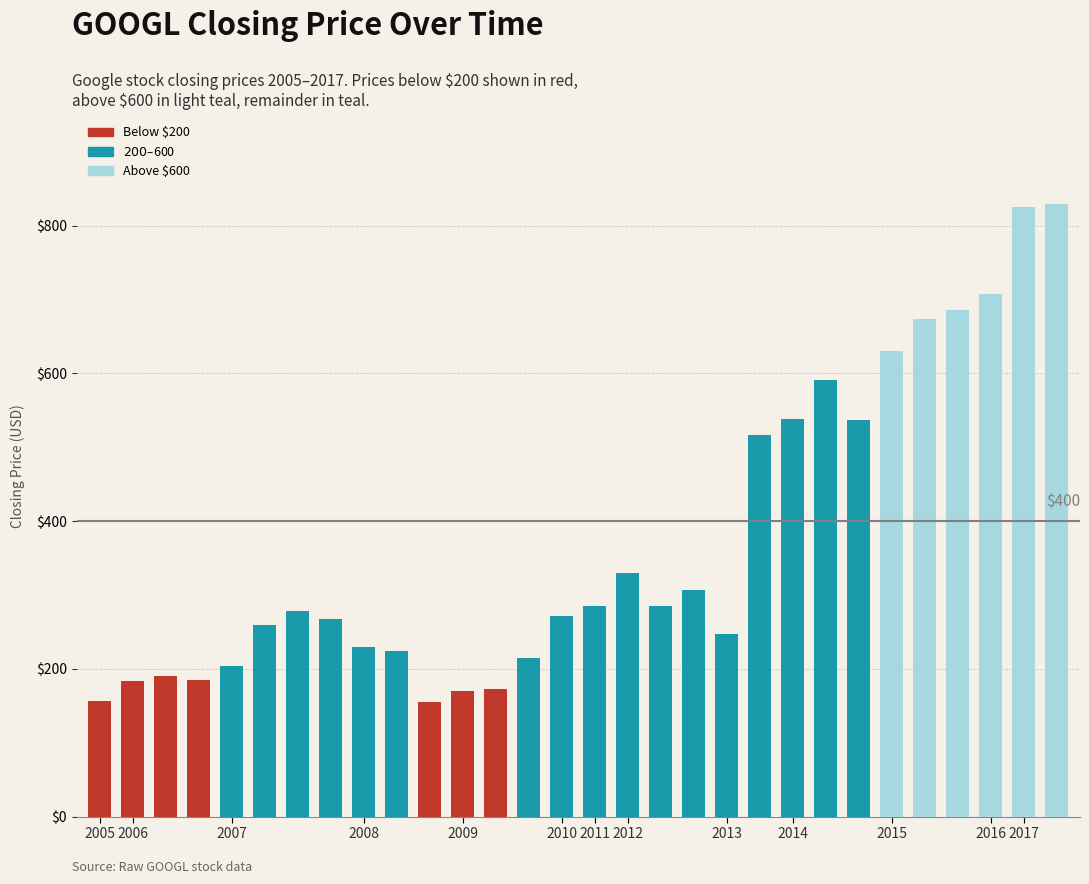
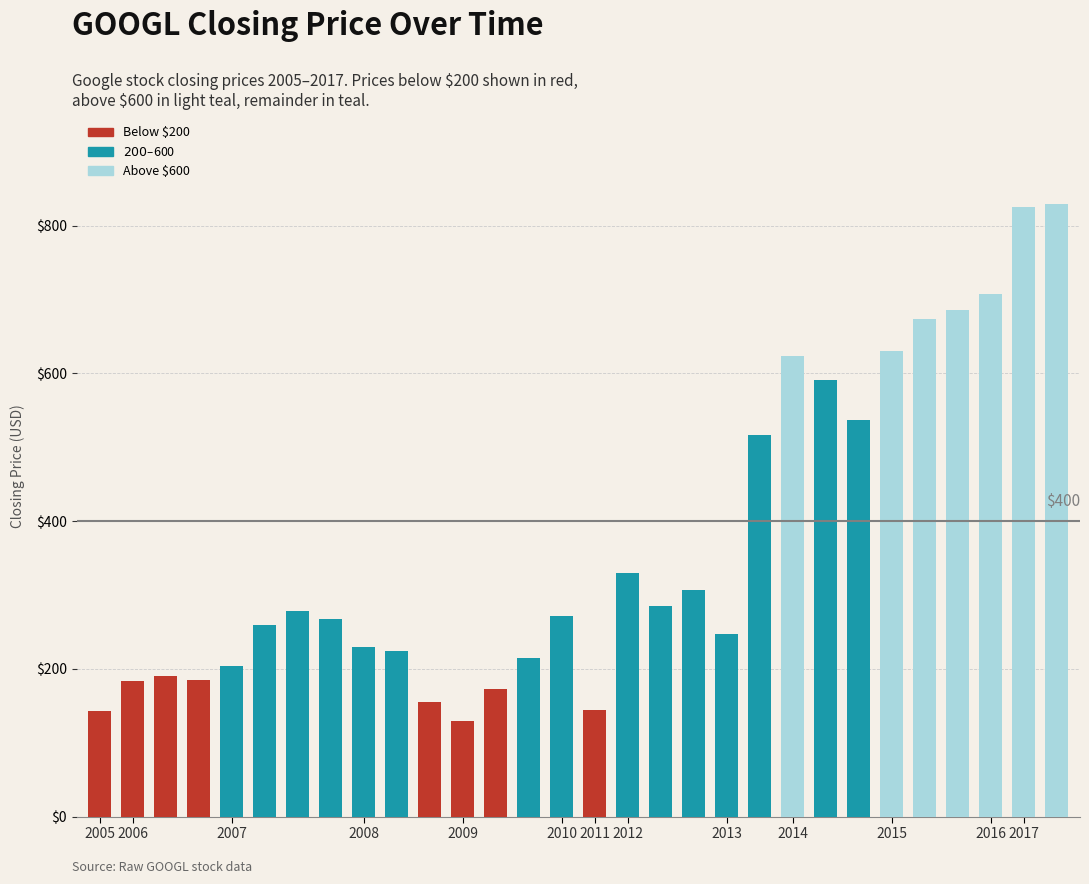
  {
-   "2005": "$160",
+   "2005": "$140",
    "2006": "$180",
    "2007": "$200",
    "2008": "$230",
-   "2009": "$170",
+   "2009": "$130",
    "2010": "$270",
-   "2011": "$290",
+   "2011": "$140",
    "2012": "$330",
    "2013": "$250",
-   "2014": "$540",
+   "2014": "$620",
    "2015": "$630",
    "2016": "$710",
    "2017": "$830"
  }
